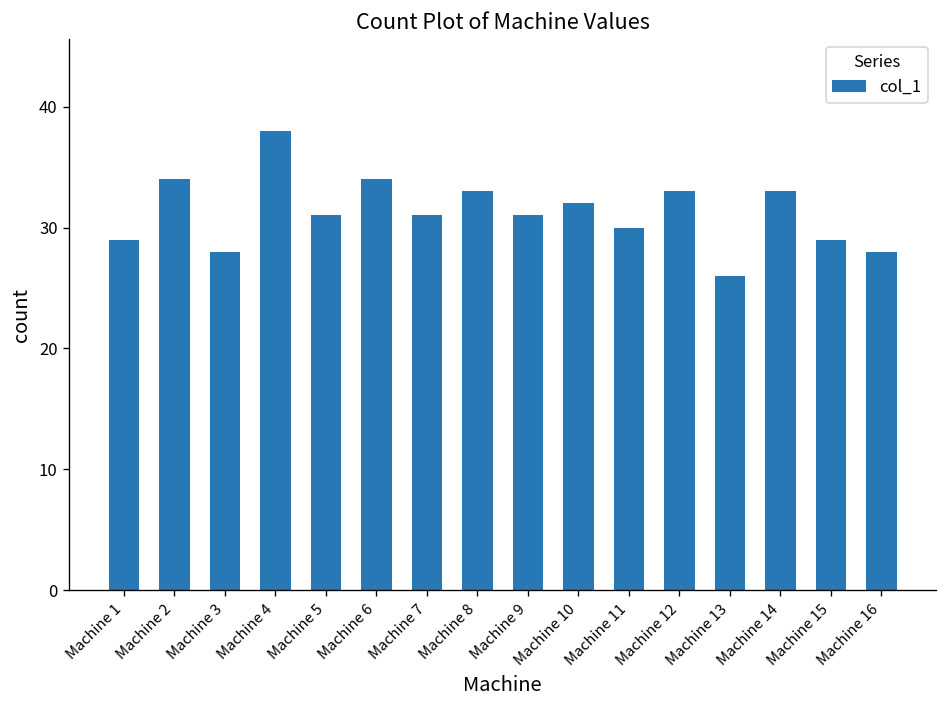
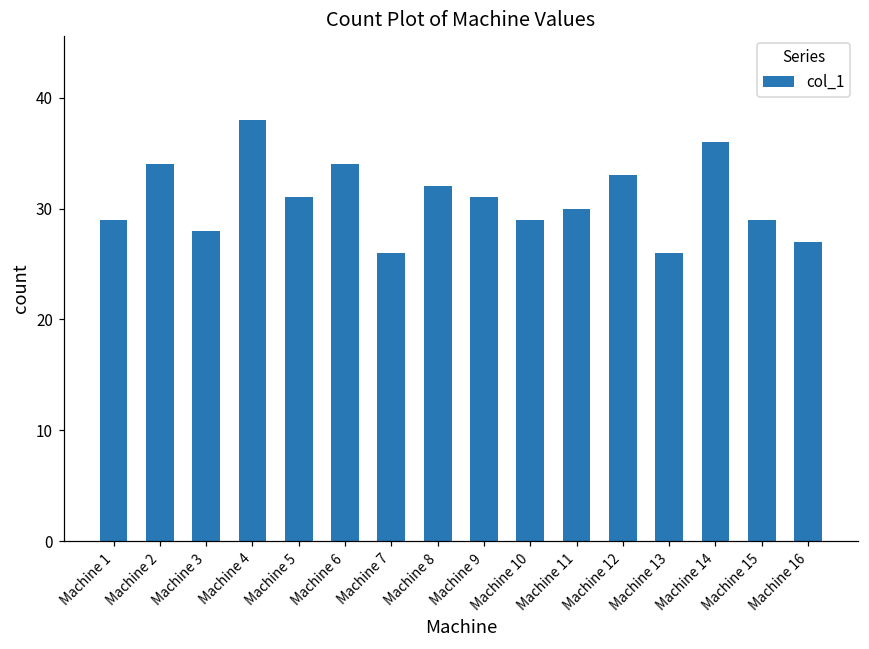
  {
    "Machine 1": 29,
    "Machine 2": 34,
    "Machine 3": 28,
    "Machine 4": 38,
    "Machine 5": 31,
    "Machine 6": 34,
-   "Machine 7": 31,
-   "Machine 8": 33,
+   "Machine 7": 26,
+   "Machine 8": 32,
    "Machine 9": 31,
-   "Machine 10": 32,
+   "Machine 10": 29,
    "Machine 11": 30,
    "Machine 12": 33,
    "Machine 13": 26,
-   "Machine 14": 33,
+   "Machine 14": 36,
    "Machine 15": 29,
-   "Machine 16": 28
+   "Machine 16": 27
  }
